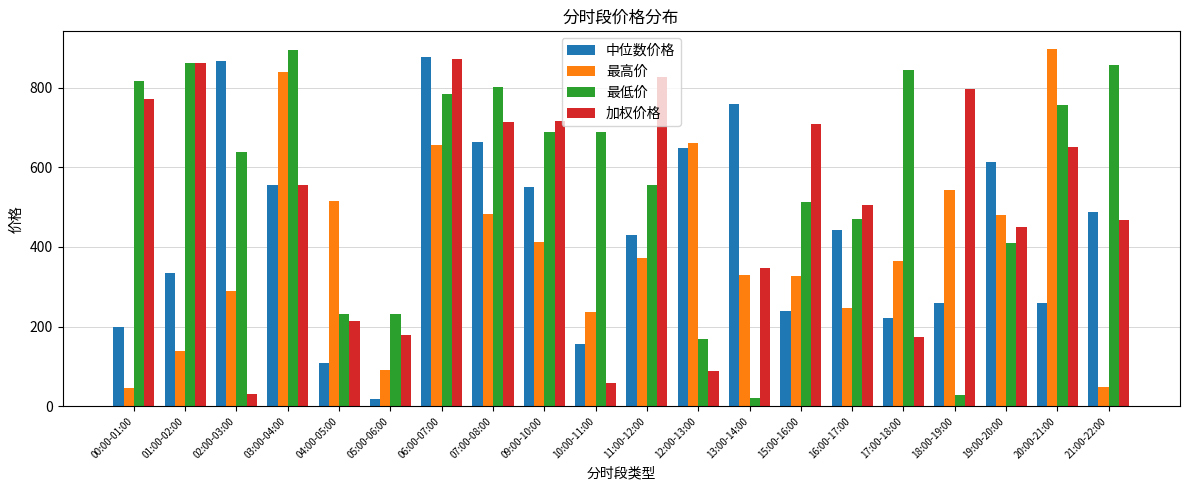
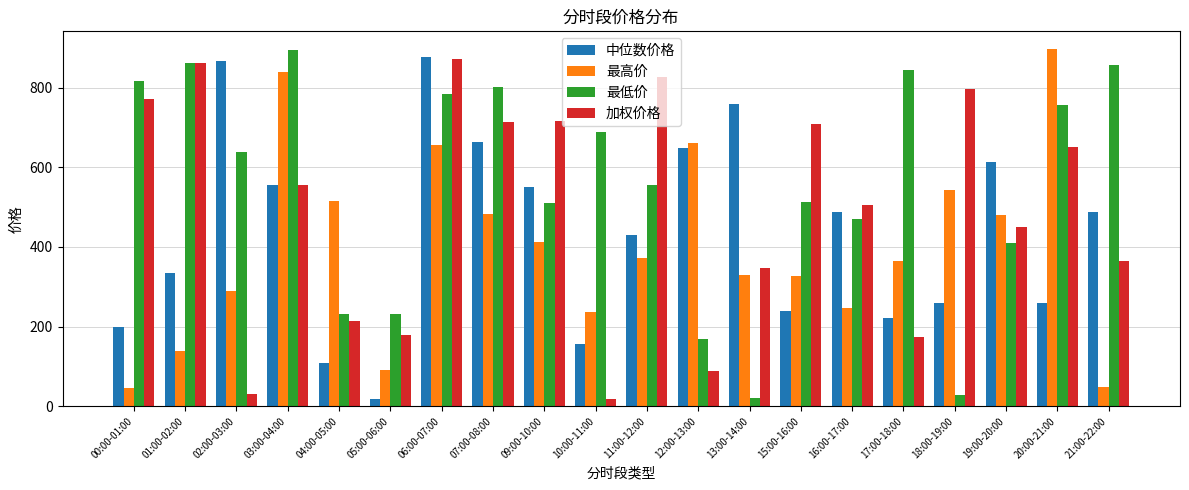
  {
    "中位数价格": {
      "00:00-01:00": 200,
      "01:00-02:00": 330,
      "02:00-03:00": 870,
      "03:00-04:00": 560,
      "04:00-05:00": 110,
      "05:00-06:00": 20,
      "06:00-07:00": 880,
      "07:00-08:00": 660,
      "09:00-10:00": 550,
      "10:00-11:00": 160,
      "11:00-12:00": 430,
      "12:00-13:00": 650,
      "13:00-14:00": 760,
      "15:00-16:00": 240,
-     "16:00-17:00": 440,
+     "16:00-17:00": 490,
      "17:00-18:00": 220,
      "18:00-19:00": 260,
      "19:00-20:00": 610,
      "20:00-21:00": 260,
      "21:00-22:00": 490
    },
    "最高价": {
      "00:00-01:00": 40,
      "01:00-02:00": 140,
      "02:00-03:00": 290,
      "03:00-04:00": 840,
      "04:00-05:00": 510,
      "05:00-06:00": 90,
      "06:00-07:00": 660,
      "07:00-08:00": 480,
      "09:00-10:00": 410,
      "10:00-11:00": 240,
      "11:00-12:00": 370,
      "12:00-13:00": 660,
      "13:00-14:00": 330,
      "15:00-16:00": 330,
      "16:00-17:00": 250,
      "17:00-18:00": 360,
      "18:00-19:00": 540,
      "19:00-20:00": 480,
      "20:00-21:00": 900,
      "21:00-22:00": 50
    },
    "最低价": {
      "00:00-01:00": 820,
      "01:00-02:00": 860,
      "02:00-03:00": 640,
      "03:00-04:00": 900,
      "04:00-05:00": 230,
      "05:00-06:00": 230,
      "06:00-07:00": 780,
      "07:00-08:00": 800,
-     "09:00-10:00": 690,
+     "09:00-10:00": 510,
      "10:00-11:00": 690,
      "11:00-12:00": 560,
      "12:00-13:00": 170,
      "13:00-14:00": 20,
      "15:00-16:00": 510,
      "16:00-17:00": 470,
      "17:00-18:00": 840,
      "18:00-19:00": 30,
      "19:00-20:00": 410,
      "20:00-21:00": 760,
      "21:00-22:00": 860
    },
    "加权价格": {
      "00:00-01:00": 770,
      "01:00-02:00": 860,
      "02:00-03:00": 30,
      "03:00-04:00": 560,
      "04:00-05:00": 210,
      "05:00-06:00": 180,
      "06:00-07:00": 870,
      "07:00-08:00": 710,
      "09:00-10:00": 720,
-     "10:00-11:00": 60,
+     "10:00-11:00": 20,
      "12:00-13:00": 90,
      "13:00-14:00": 350,
      "15:00-16:00": 710,
      "16:00-17:00": 500,
      "17:00-18:00": 170,
      "18:00-19:00": 800,
      "19:00-20:00": 450,
      "20:00-21:00": 650,
-     "21:00-22:00": 470
+     "21:00-22:00": 360
    }
  }
